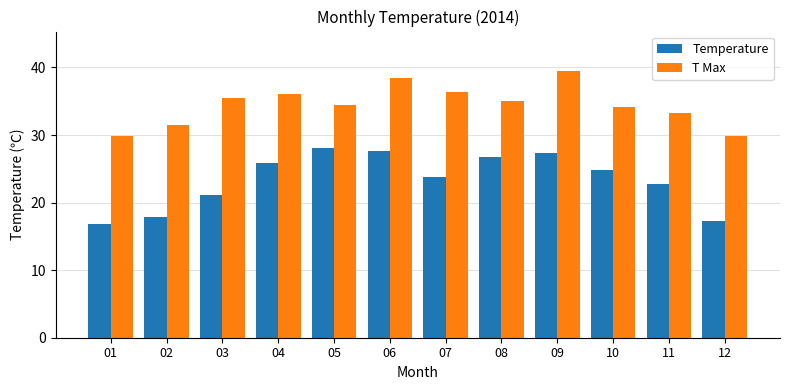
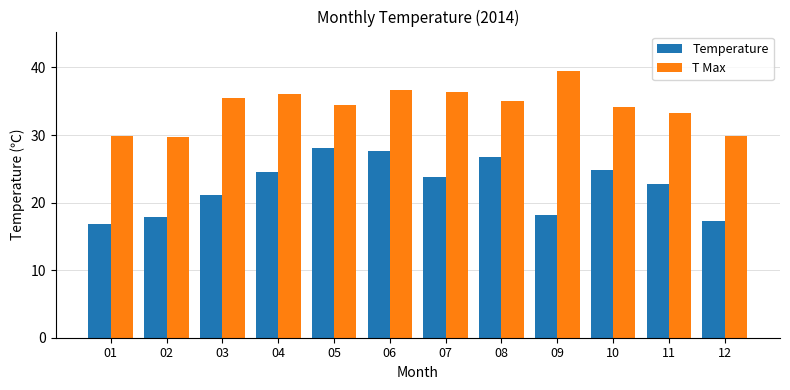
  {
    "Temperature": {
      "01": 17,
      "02": 18,
      "03": 21,
-     "04": 26,
+     "04": 25,
      "05": 28,
      "06": 28,
      "07": 24,
      "08": 27,
-     "09": 27,
+     "09": 18,
      "10": 25,
      "11": 23,
      "12": 17
    },
    "T Max": {
      "01": 30,
-     "02": 32,
+     "02": 30,
      "03": 36,
      "04": 36,
      "05": 35,
-     "06": 38,
+     "06": 37,
      "07": 36,
      "08": 35,
      "09": 39,
      "10": 34,
      "11": 33,
      "12": 30
    }
  }
